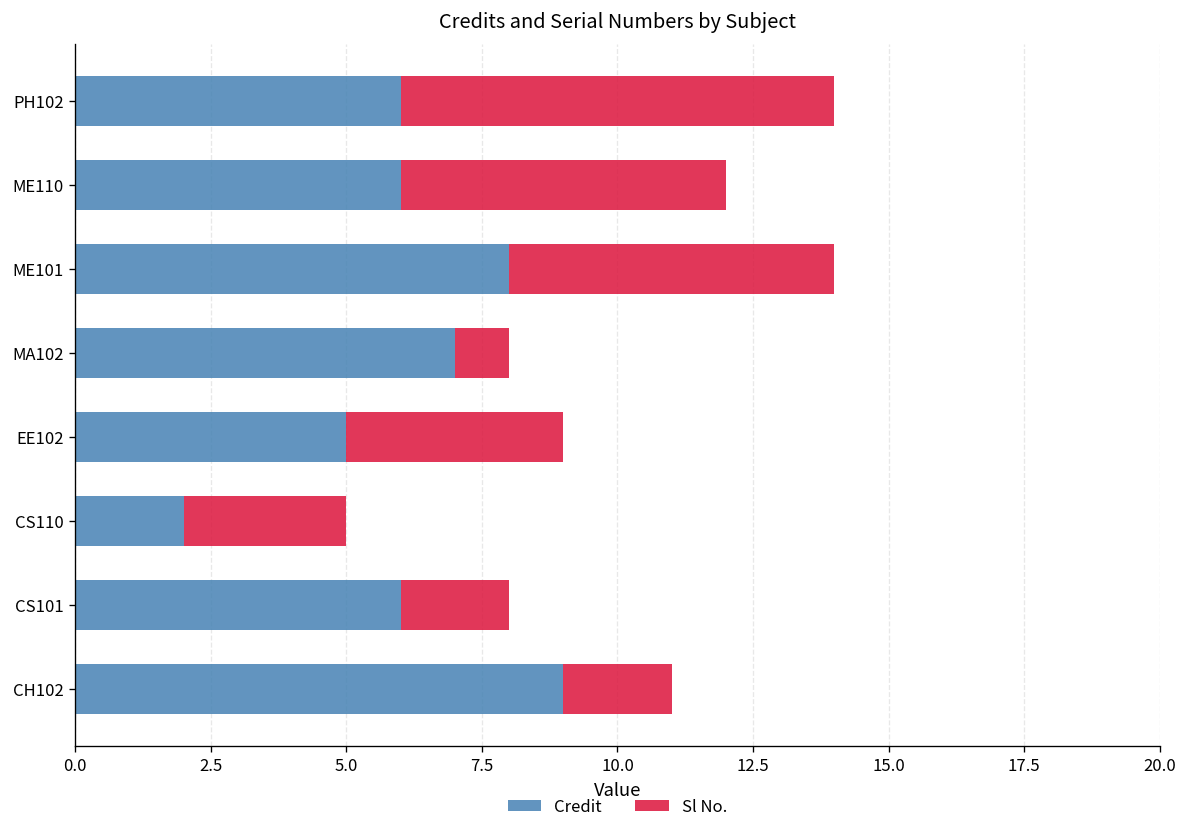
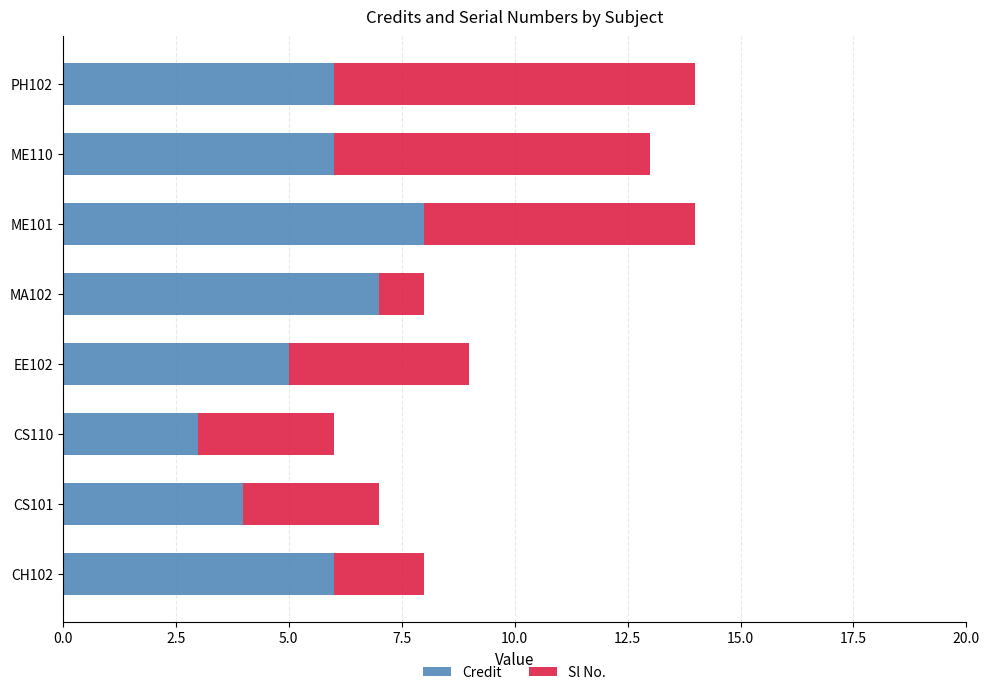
  {
    "Credit": {
      "PH102": 6,
      "ME110": 6,
      "ME101": 8,
      "MA102": 7,
      "EE102": 5,
-     "CS110": 2,
-     "CS101": 6,
-     "CH102": 9
+     "CS110": 3,
+     "CS101": 4,
+     "CH102": 6
    },
    "Sl No.": {
      "PH102": 8,
-     "ME110": 6,
+     "ME110": 7,
      "ME101": 6,
      "MA102": 1,
      "EE102": 4,
      "CS110": 3,
-     "CS101": 2,
+     "CS101": 3,
      "CH102": 2
    }
  }
